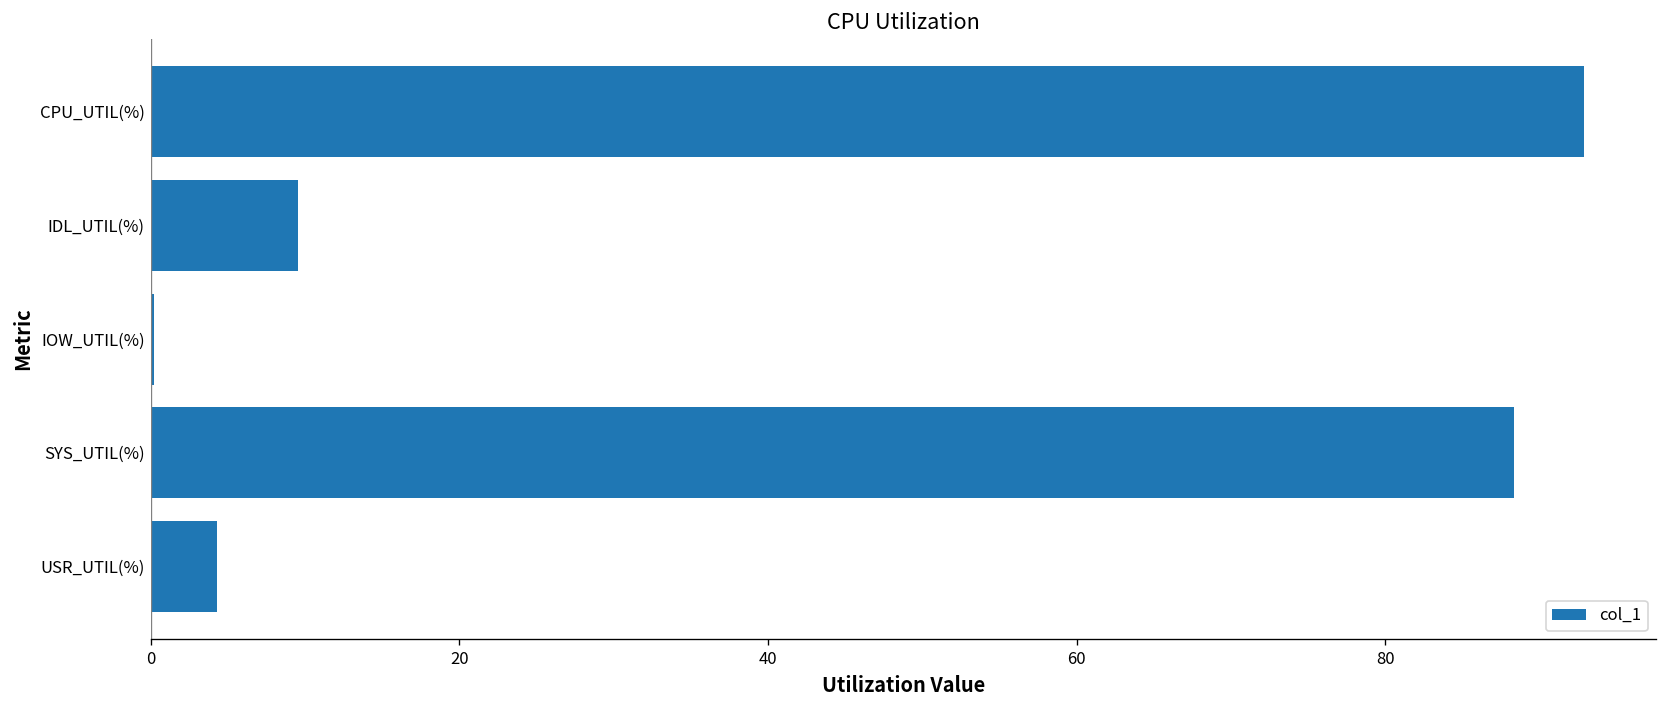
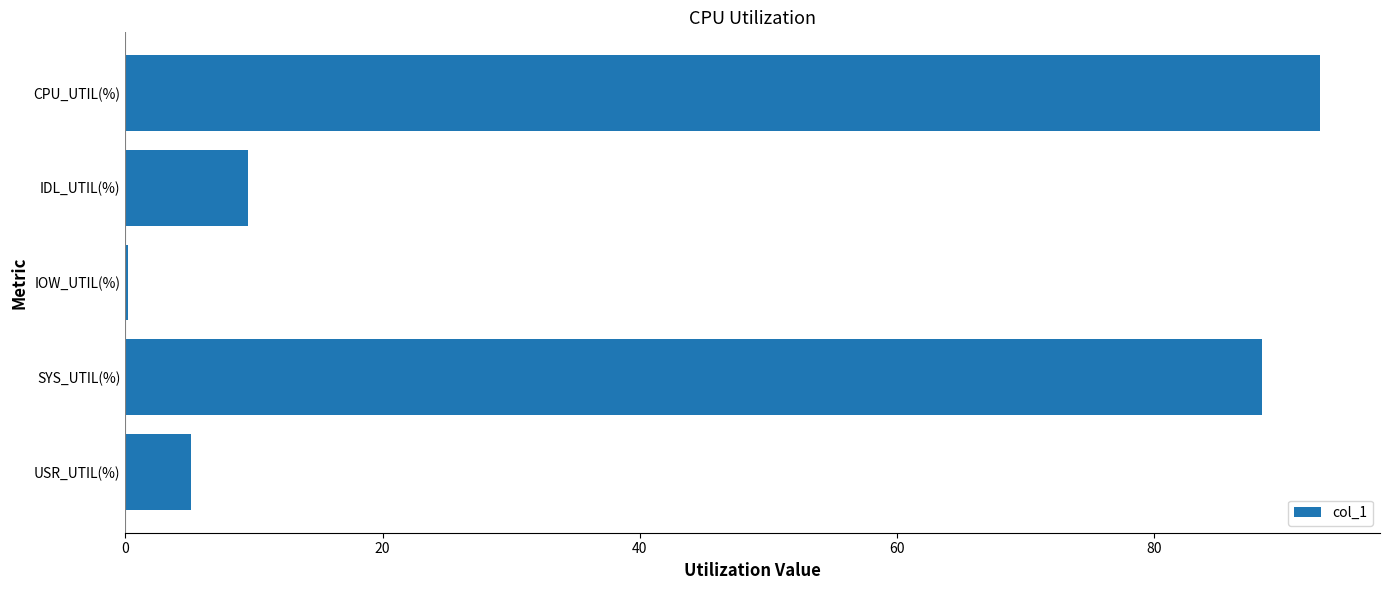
  {
    "CPU_UTIL(%)": 92.9,
    "IDL_UTIL(%)": 9.6,
    "IOW_UTIL(%)": 0.2,
    "SYS_UTIL(%)": 88.4,
-   "USR_UTIL(%)": 4.3
+   "USR_UTIL(%)": 5.1
  }
